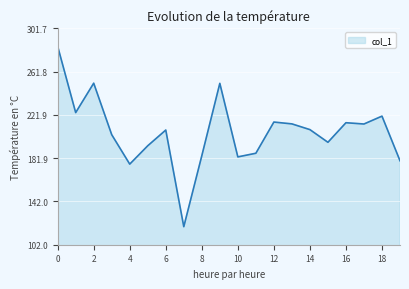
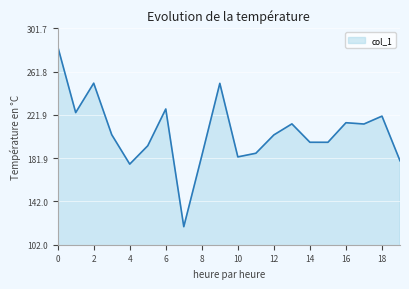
  {
    "0": 285,
    "2": 251,
    "4": 176,
-   "6": 208,
+   "6": 227,
    "8": 184,
    "10": 183,
-   "12": 215,
-   "14": 208,
+   "12": 203,
+   "14": 197,
    "16": 215,
    "18": 221
  }
